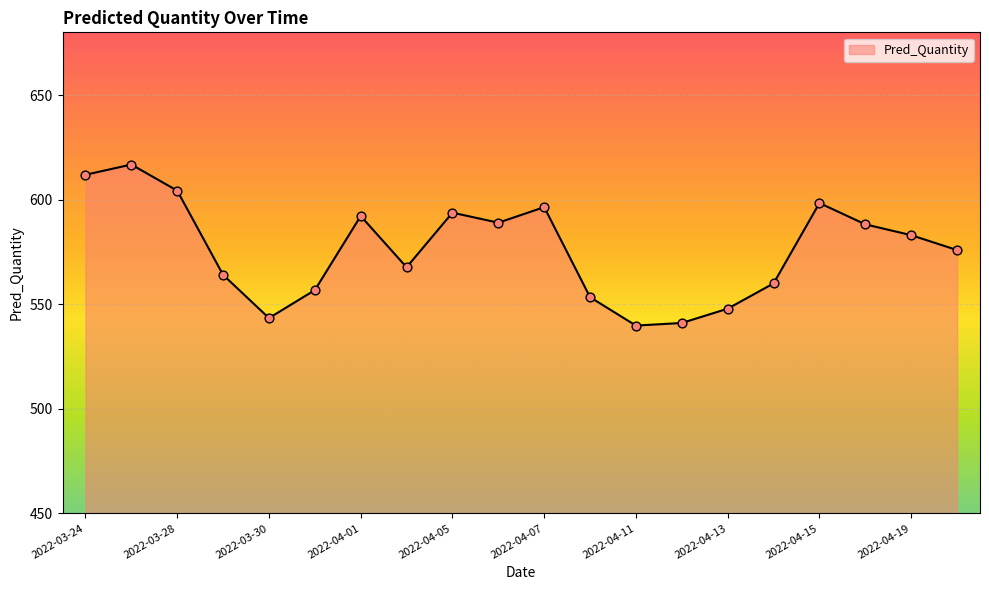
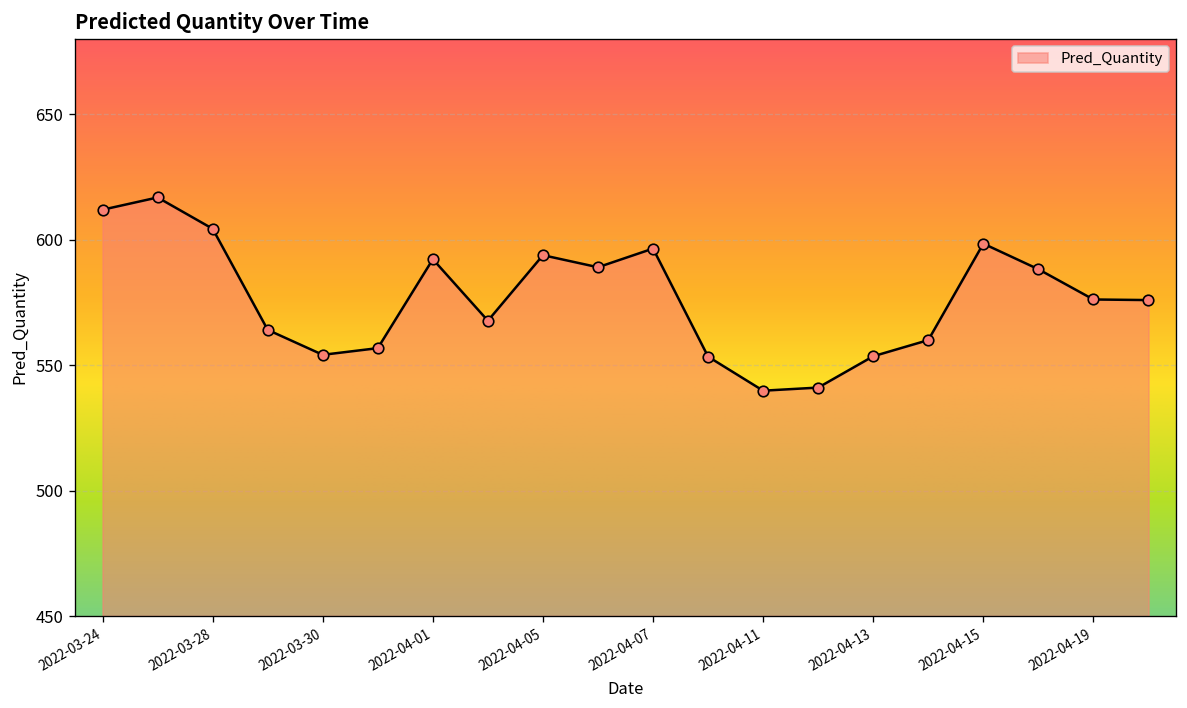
  {
    "2022-03-24": 612,
    "2022-03-28": 604,
-   "2022-03-30": 543,
+   "2022-03-30": 554,
    "2022-04-01": 592,
    "2022-04-05": 594,
    "2022-04-07": 596,
    "2022-04-11": 540,
-   "2022-04-13": 548,
+   "2022-04-13": 554,
    "2022-04-15": 598,
-   "2022-04-19": 583
+   "2022-04-19": 576
  }
